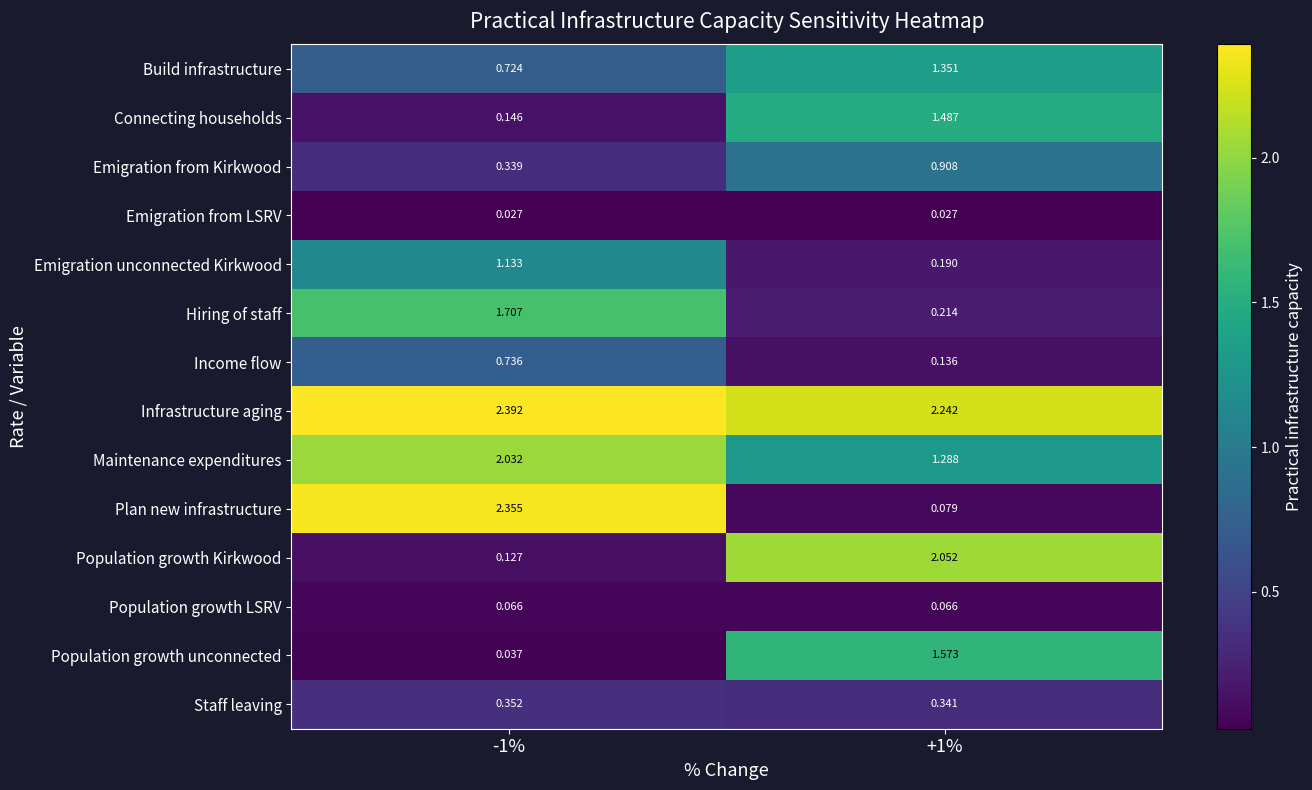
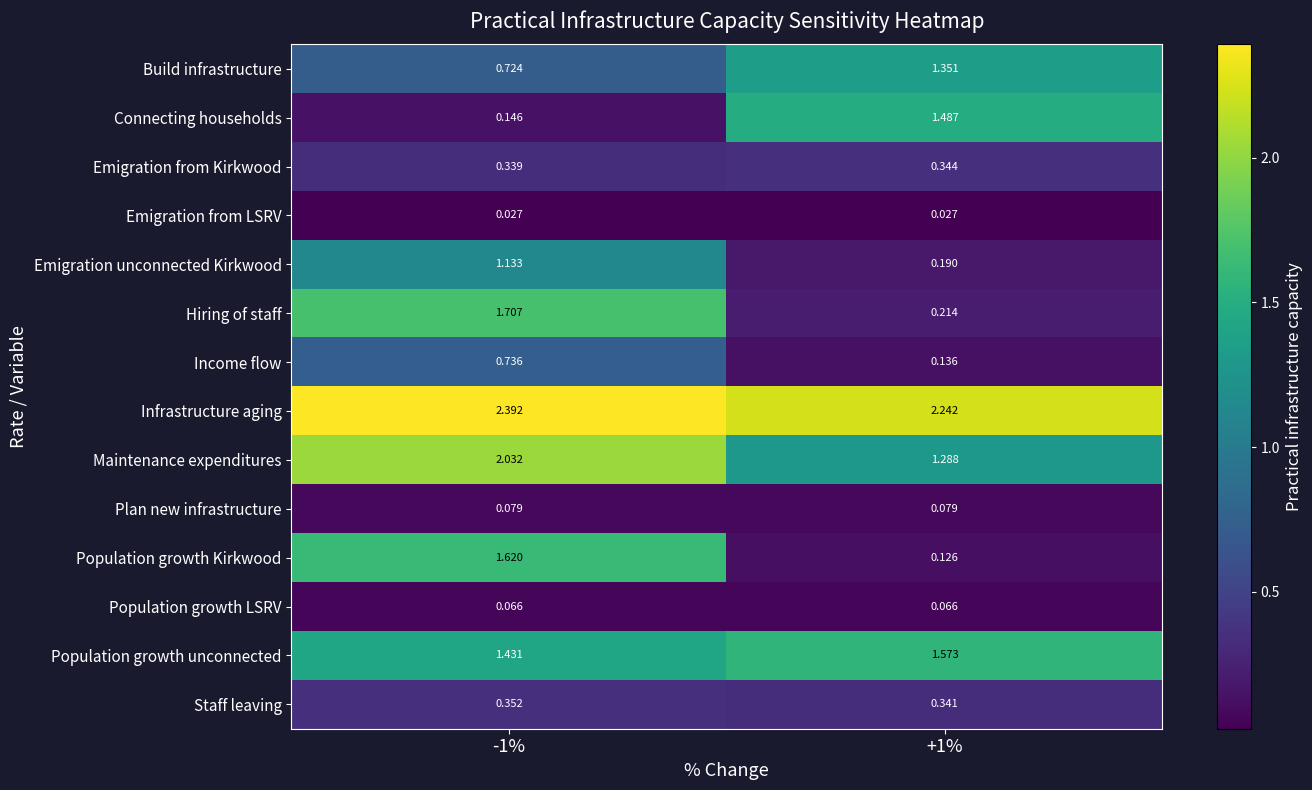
  {
    "Build infrastructure": {
      "-1%": 0.724,
      "+1%": 1.351
    },
    "Connecting households": {
      "-1%": 0.146,
      "+1%": 1.487
    },
    "Emigration from Kirkwood": {
      "-1%": 0.339,
-     "+1%": 0.908
+     "+1%": 0.344
    },
    "Emigration from LSRV": {
      "-1%": 0.027,
      "+1%": 0.027
    },
    "Emigration unconnected Kirkwood": {
      "-1%": 1.133,
      "+1%": 0.190
    },
    "Hiring of staff": {
      "-1%": 1.707,
      "+1%": 0.214
    },
    "Income flow": {
      "-1%": 0.736,
      "+1%": 0.136
    },
    "Infrastructure aging": {
      "-1%": 2.392,
      "+1%": 2.242
    },
    "Maintenance expenditures": {
      "-1%": 2.032,
      "+1%": 1.288
    },
    "Plan new infrastructure": {
-     "-1%": 2.355,
+     "-1%": 0.079,
      "+1%": 0.079
    },
    "Population growth Kirkwood": {
-     "-1%": 0.127,
-     "+1%": 2.052
+     "-1%": 1.620,
+     "+1%": 0.126
    },
    "Population growth LSRV": {
      "-1%": 0.066,
      "+1%": 0.066
    },
    "Population growth unconnected": {
-     "-1%": 0.037,
+     "-1%": 1.431,
      "+1%": 1.573
    },
    "Staff leaving": {
      "-1%": 0.352,
      "+1%": 0.341
    }
  }
